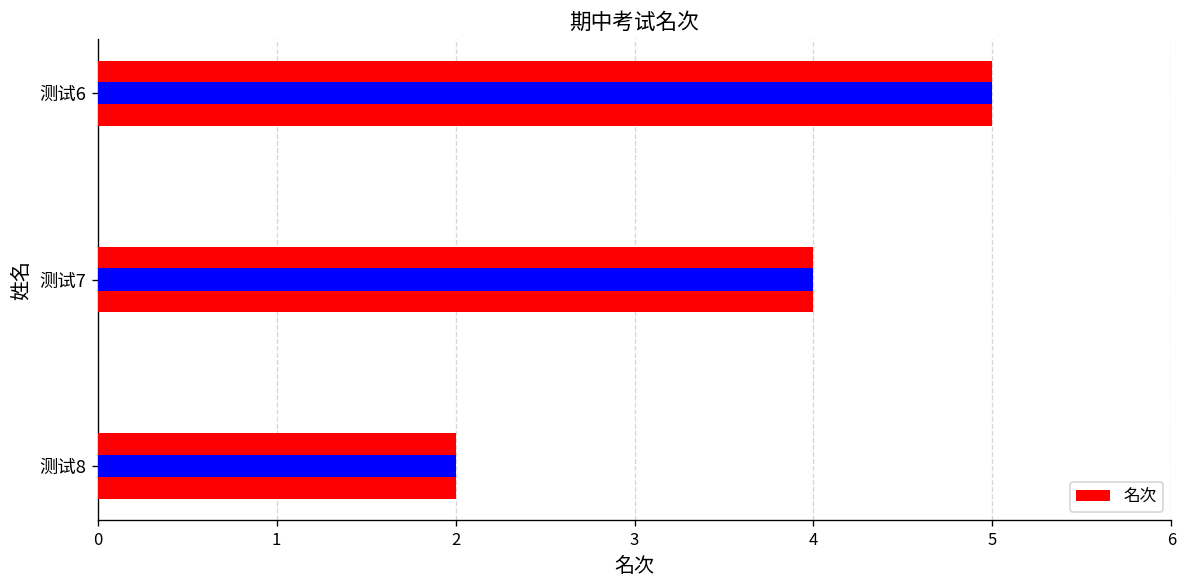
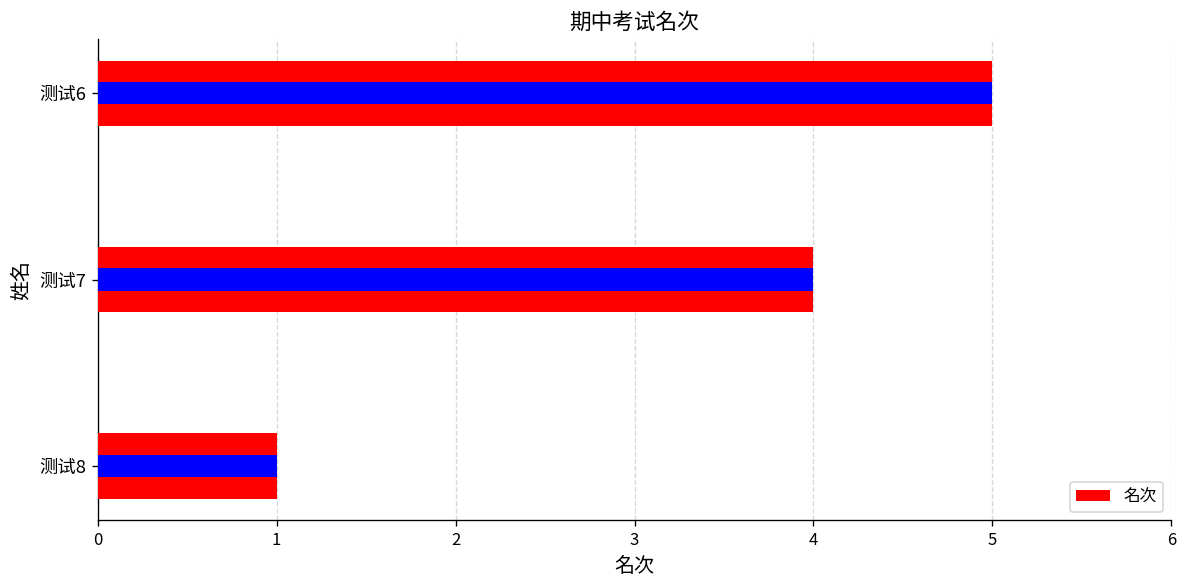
  {
    "测试6": 5,
    "测试7": 4,
-   "测试8": 2
+   "测试8": 1
  }
